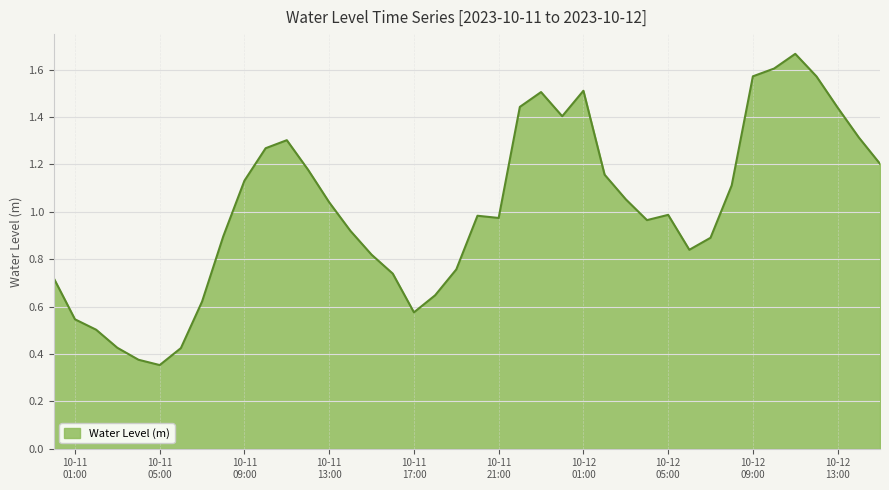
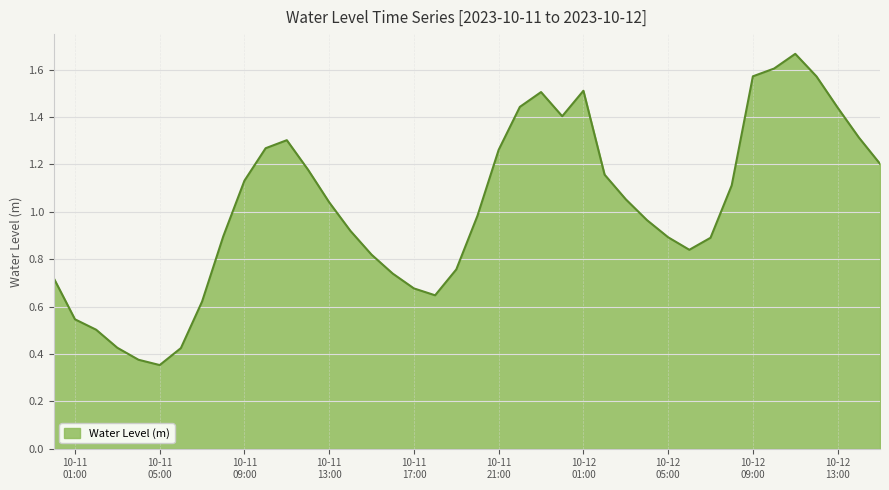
  {
    "10-11 01:00": 0.55,
    "10-11 05:00": 0.35,
    "10-11 09:00": 1.13,
    "10-11 13:00": 1.04,
-   "10-11 17:00": 0.58,
-   "10-11 21:00": 0.97,
+   "10-11 17:00": 0.68,
+   "10-11 21:00": 1.26,
    "10-12 01:00": 1.51,
-   "10-12 05:00": 0.99,
+   "10-12 05:00": 0.89,
    "10-12 09:00": 1.57,
    "10-12 13:00": 1.44
  }
